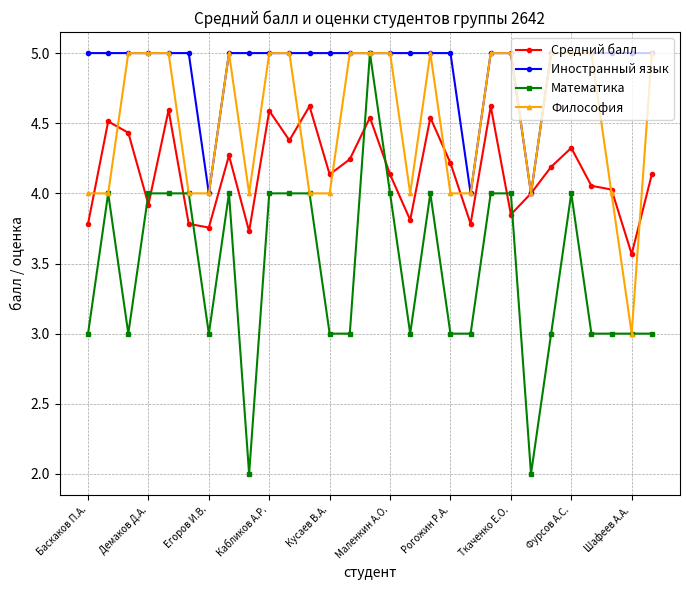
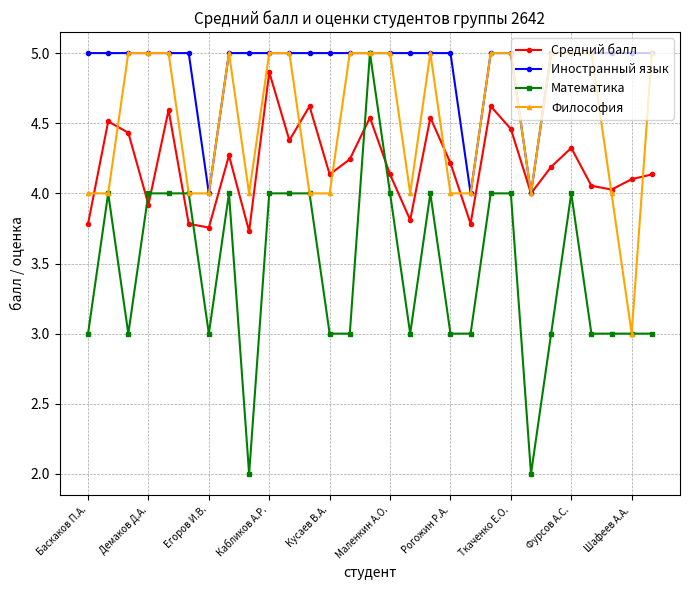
  {
    "Средний балл": {
      "Баскаков П.А.": 3.78,
      "Демаков Д.А.": 3.92,
      "Егоров И.В.": 3.76,
-     "Кабликов А.Р.": 4.59,
+     "Кабликов А.Р.": 4.86,
      "Кусаев В.А.": 4.14,
      "Маленкин А.О.": 4.14,
      "Рогожин Р.А.": 4.22,
-     "Ткаченко Е.О.": 3.85,
+     "Ткаченко Е.О.": 4.46,
      "Фурсов А.С.": 4.32,
-     "Шафеев А.А.": 3.57
+     "Шафеев А.А.": 4.10
    },
    "Иностранный язык": {
      "Баскаков П.А.": 5.00,
      "Кусаев В.А.": 5.00,
      "Рогожин Р.А.": 5.00
    },
    "Математика": {
      "Баскаков П.А.": 3.00,
      "Демаков Д.А.": 4.00,
      "Егоров И.В.": 3.00,
      "Кабликов А.Р.": 4.00,
      "Кусаев В.А.": 3.00,
      "Маленкин А.О.": 4.00,
      "Рогожин Р.А.": 3.00,
      "Ткаченко Е.О.": 4.00,
      "Фурсов А.С.": 4.00
    },
    "Философия": {
      "Баскаков П.А.": 4.00,
      "Кусаев В.А.": 4.00,
      "Рогожин Р.А.": 4.00
    }
  }
